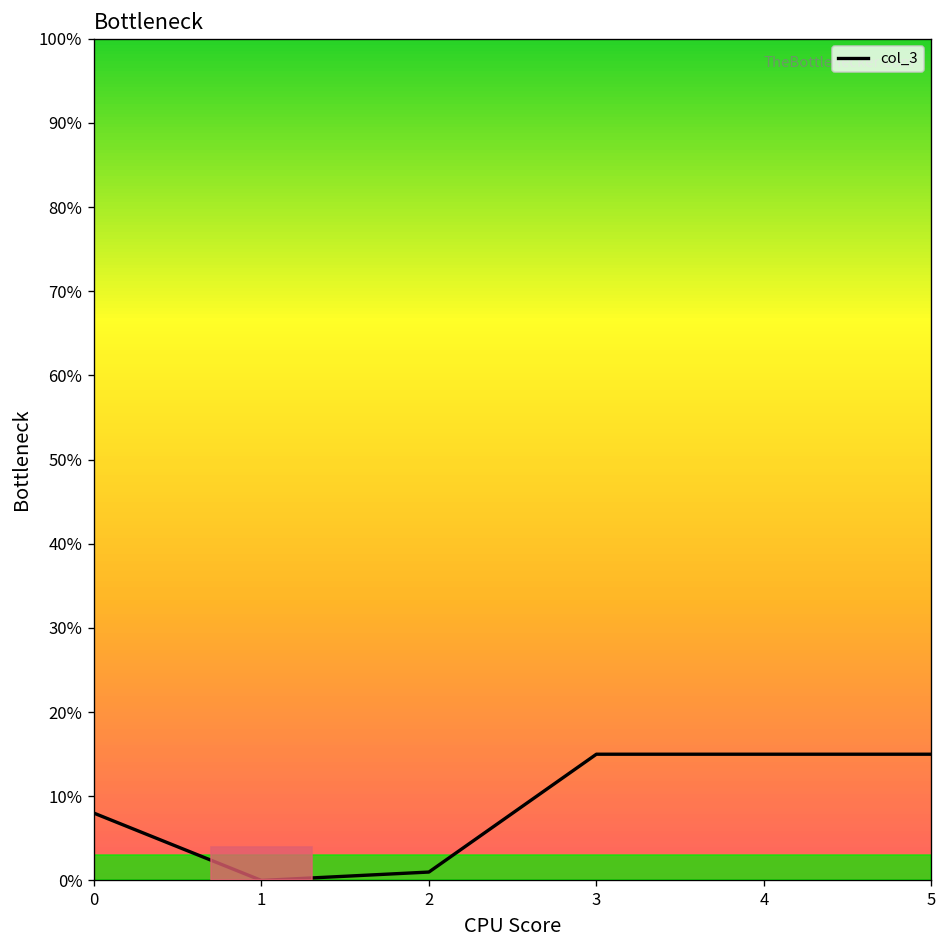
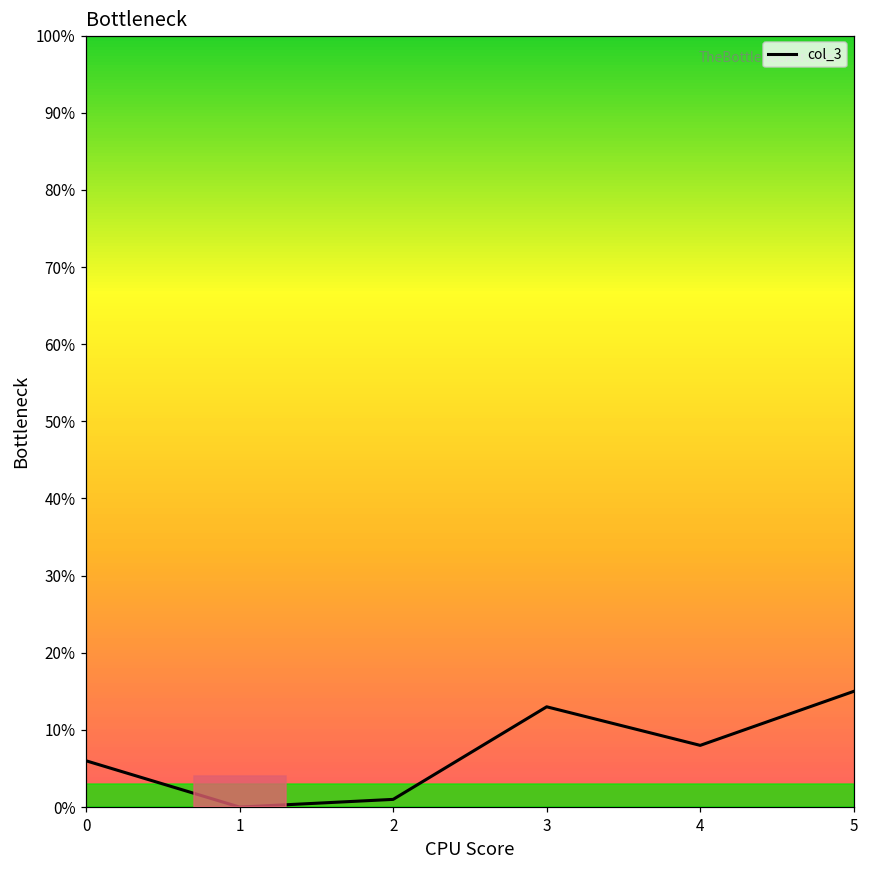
  {
-   "0": "8%",
-   "3": "15%",
-   "4": "15%",
+   "0": "6%",
+   "3": "13%",
+   "4": "8%",
    "5": "15%"
  }
